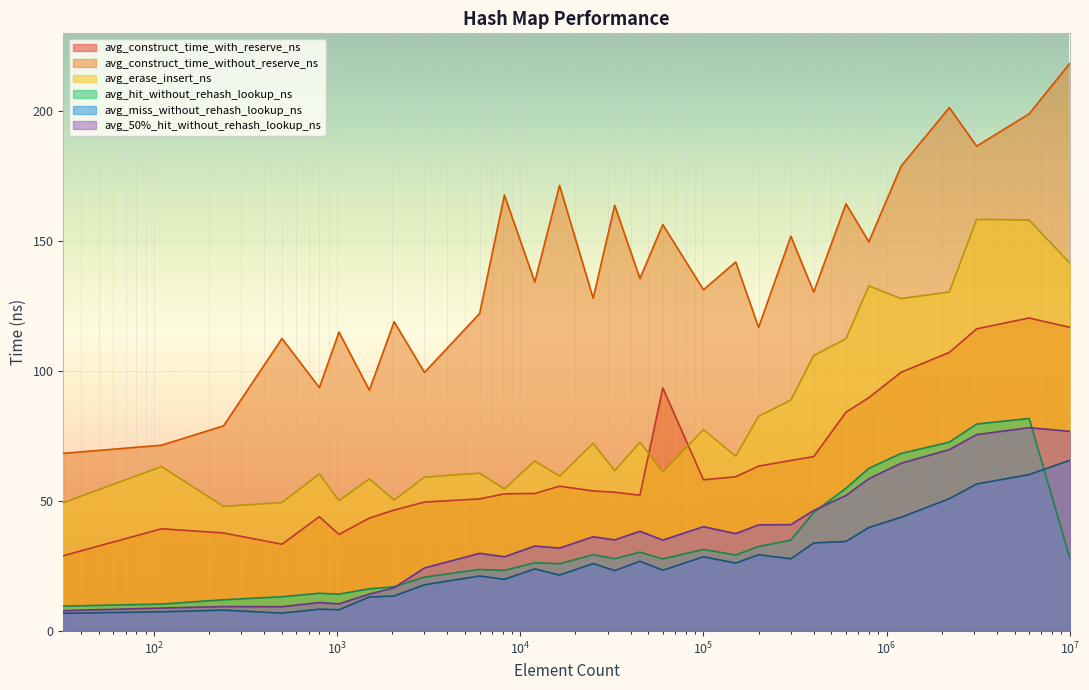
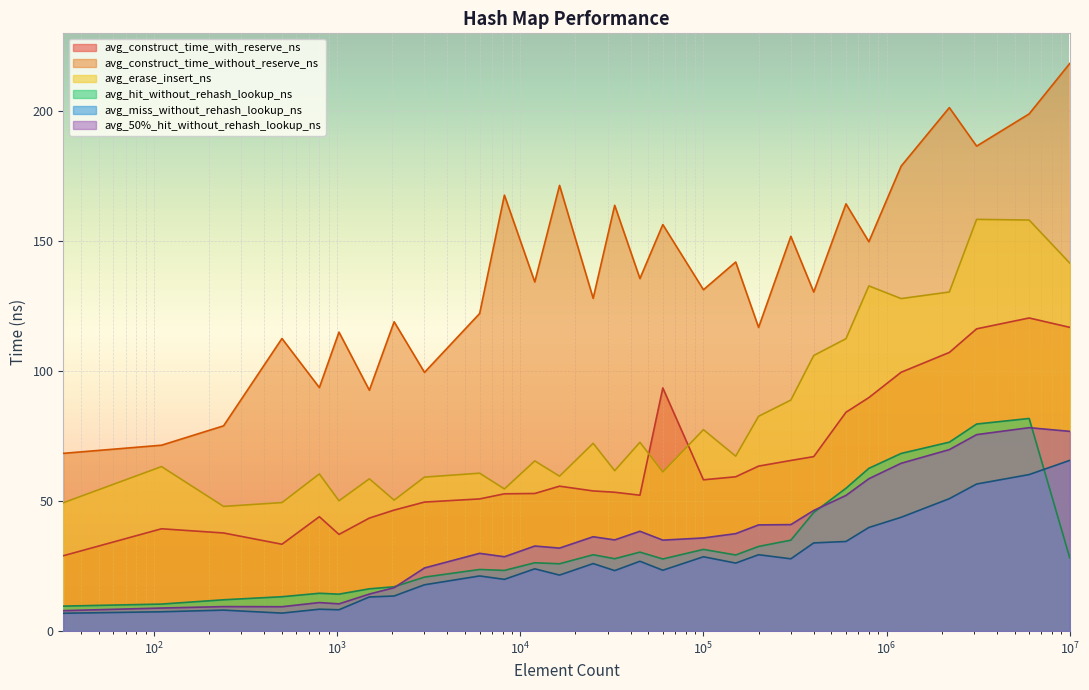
  {
    "avg_hit_without_rehash_lookup_ns": {
      "10^5": 31,
      "10^7": 28
    },
    "avg_miss_without_rehash_lookup_ns": {
      "10^5": 29,
      "10^7": 66
    },
    "avg_50%_hit_without_rehash_lookup_ns": {
-     "10^5": 40,
+     "10^5": 36,
      "10^7": 77
    }
  }
